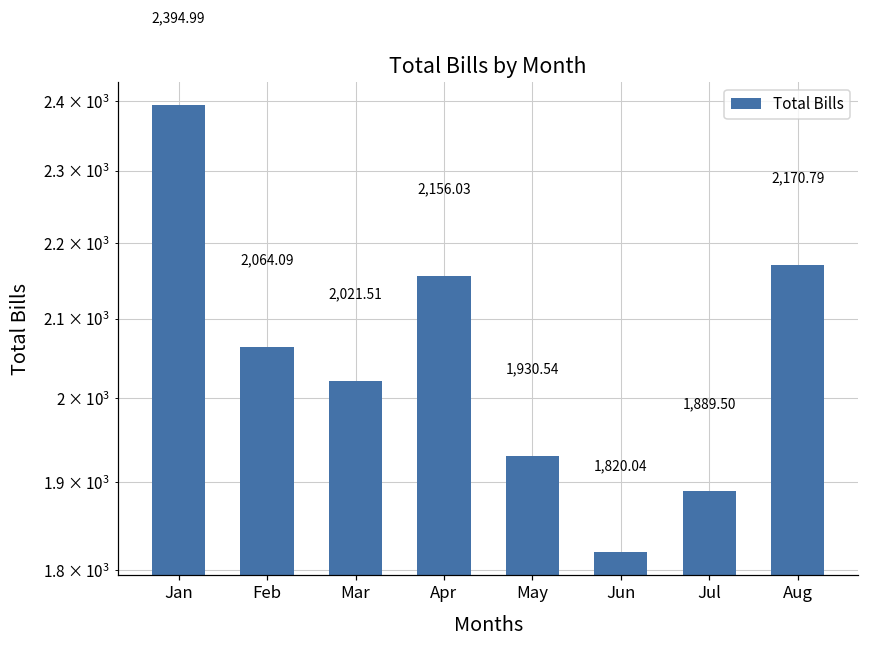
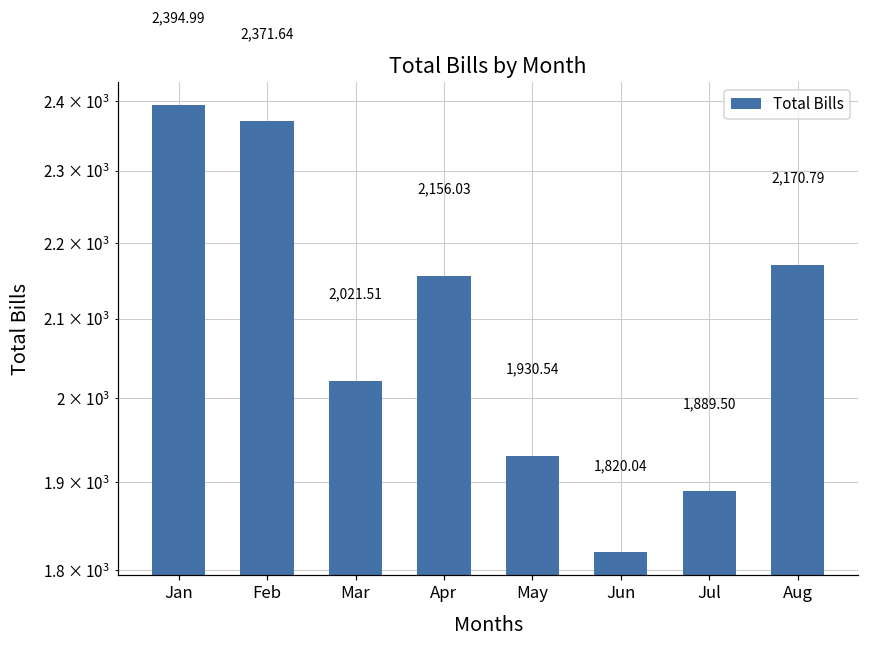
  {
-   "Feb": "2,064.09"
+   "Feb": "2,371.64"
  }
